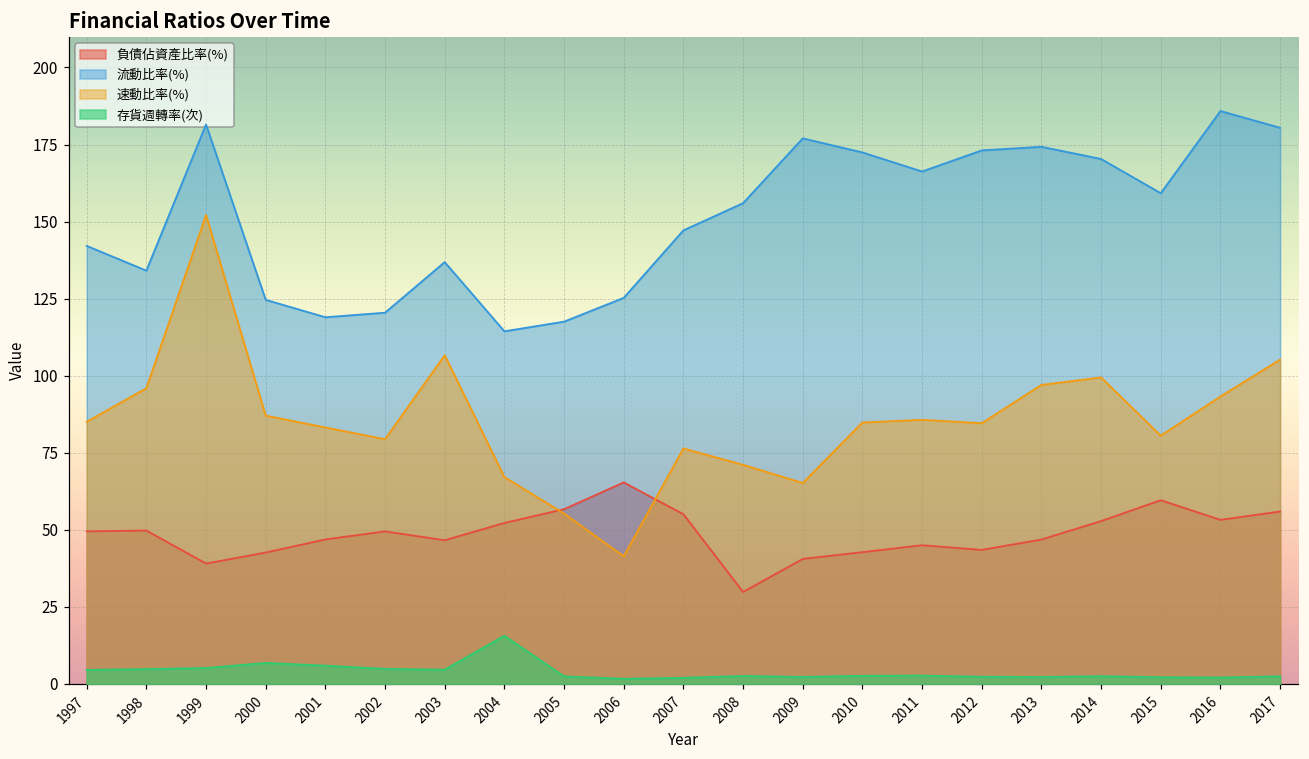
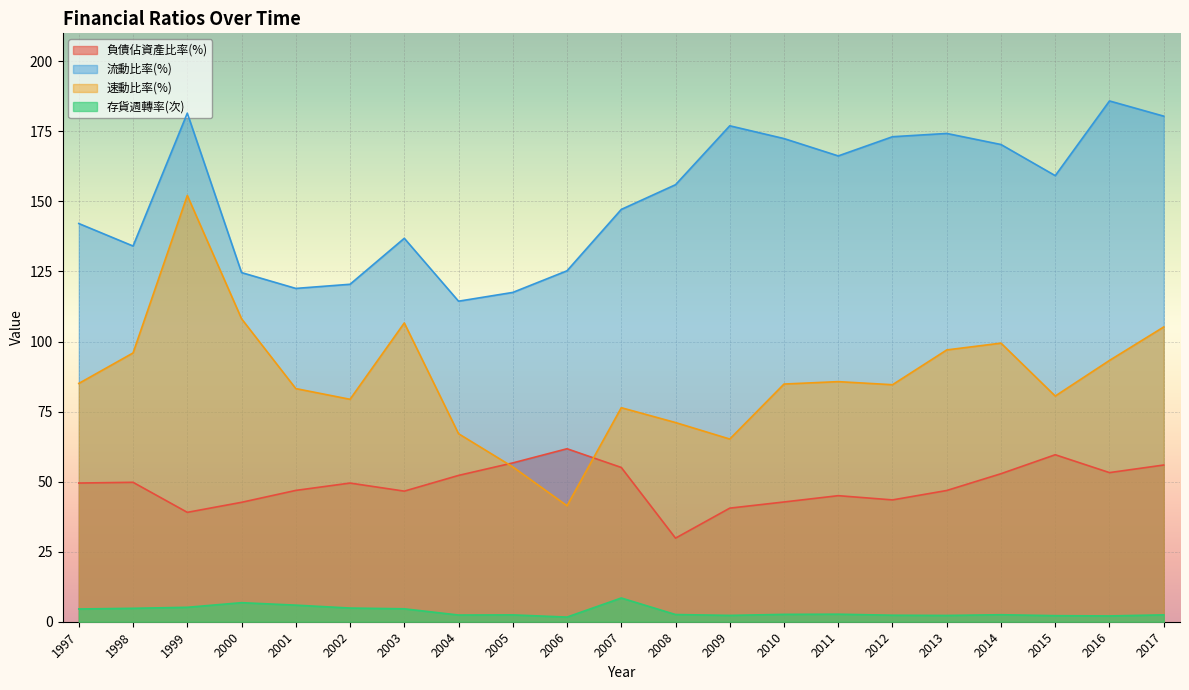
  {
    "負債佔資產比率(%)": {
      "1997": 50,
      "1998": 50,
      "1999": 39,
      "2000": 43,
      "2001": 47,
      "2002": 49,
      "2003": 47,
      "2004": 52,
      "2005": 57,
-     "2006": 65,
+     "2006": 62,
      "2007": 55,
      "2008": 30,
      "2009": 41,
      "2010": 43,
      "2011": 45,
      "2012": 43,
      "2013": 47,
      "2014": 53,
      "2015": 60,
      "2016": 53,
      "2017": 56
    },
    "流動比率(%)": {
      "1997": 142,
      "1998": 134,
      "2000": 125,
      "2001": 119,
      "2002": 120,
      "2003": 137,
      "2004": 114,
      "2005": 118,
      "2006": 125,
      "2007": 147,
      "2008": 156,
      "2009": 177,
      "2010": 172,
      "2011": 166,
      "2012": 173,
      "2013": 174,
      "2014": 170,
      "2015": 159,
      "2016": 186,
      "2017": 180
    },
    "速動比率(%)": {
      "1997": 85,
      "1998": 96,
      "1999": 152,
-     "2000": 87,
+     "2000": 108,
      "2001": 83,
      "2002": 79,
      "2003": 107,
      "2004": 67,
      "2005": 55,
      "2006": 41,
      "2007": 76,
      "2008": 71,
      "2009": 65,
      "2010": 85,
      "2011": 86,
      "2012": 85,
      "2013": 97,
      "2014": 99,
      "2015": 81,
      "2016": 93,
      "2017": 105
    },
    "存貨週轉率(次)": {
      "1997": 5,
      "1998": 5,
      "1999": 5,
      "2000": 7,
      "2001": 6,
      "2002": 5,
      "2003": 5,
-     "2004": 16,
+     "2004": 2,
      "2005": 2,
      "2006": 2,
-     "2007": 2,
+     "2007": 8,
      "2008": 3,
      "2009": 2,
      "2010": 3,
      "2011": 3,
      "2012": 2,
      "2013": 2,
      "2014": 3,
      "2015": 2,
      "2016": 2,
      "2017": 2
    }
  }
